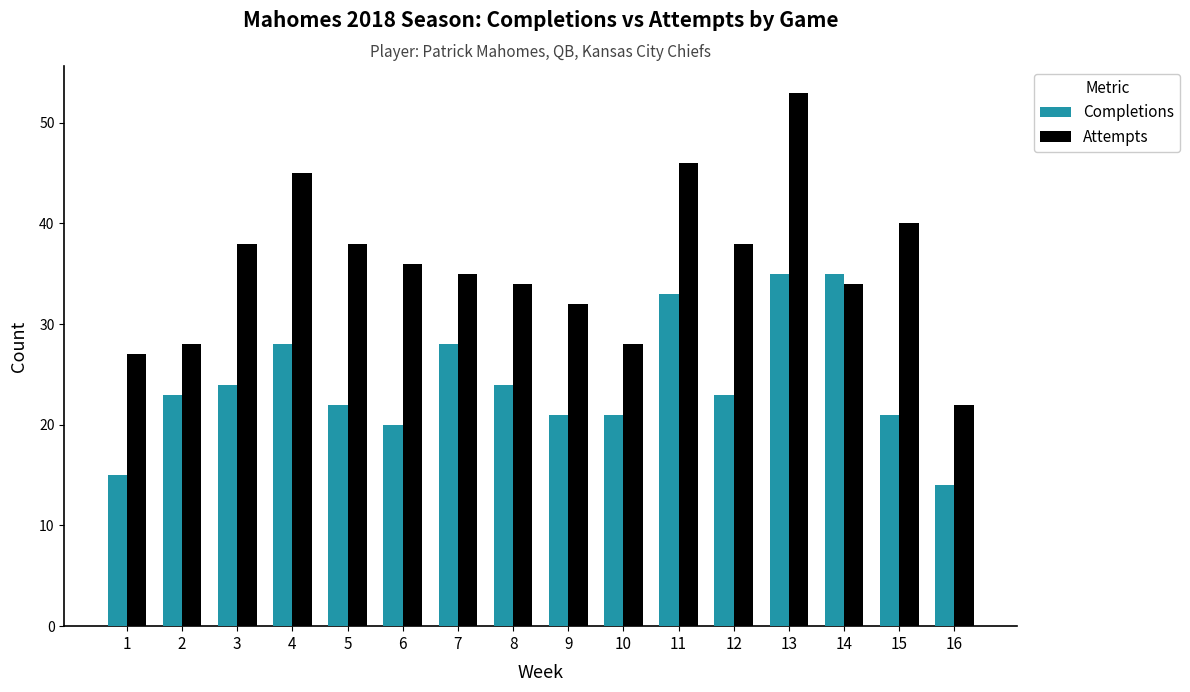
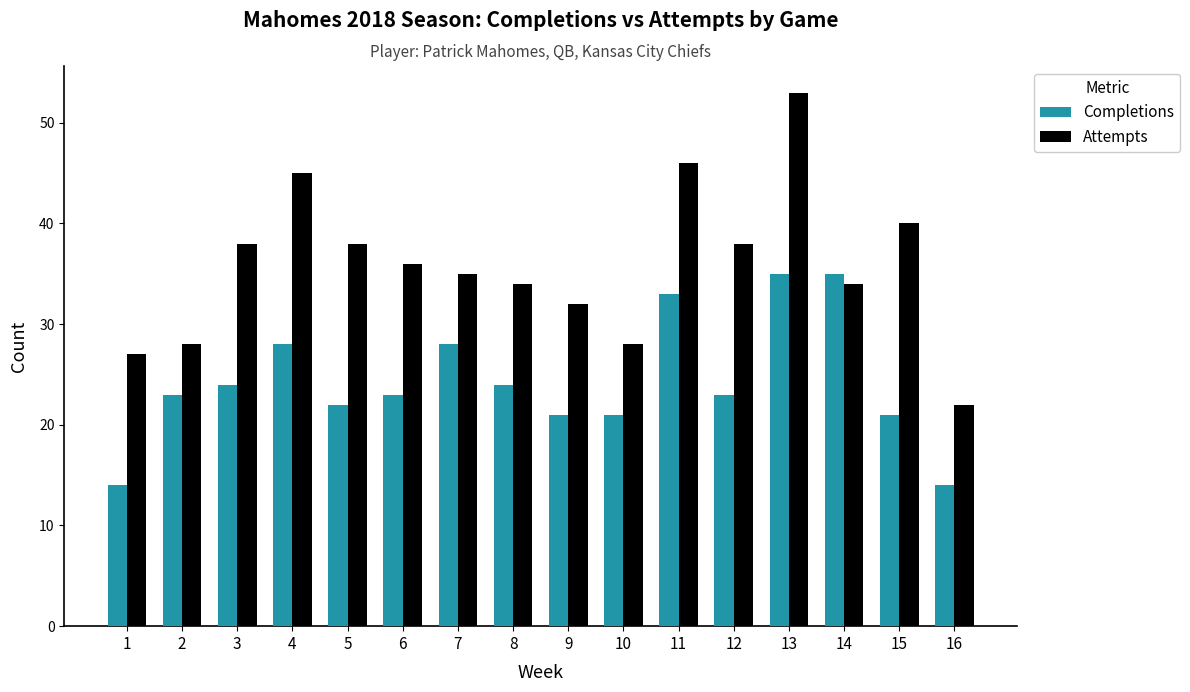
  {
    "Completions": {
-     "1": 15,
+     "1": 14,
      "2": 23,
      "3": 24,
      "4": 28,
      "5": 22,
-     "6": 20,
+     "6": 23,
      "7": 28,
      "8": 24,
      "9": 21,
      "10": 21,
      "11": 33,
      "12": 23,
      "13": 35,
      "14": 35,
      "15": 21,
      "16": 14
    },
    "Attempts": {
      "1": 27,
      "2": 28,
      "3": 38,
      "4": 45,
      "5": 38,
      "6": 36,
      "7": 35,
      "8": 34,
      "9": 32,
      "10": 28,
      "11": 46,
      "12": 38,
      "13": 53,
      "14": 34,
      "15": 40,
      "16": 22
    }
  }
